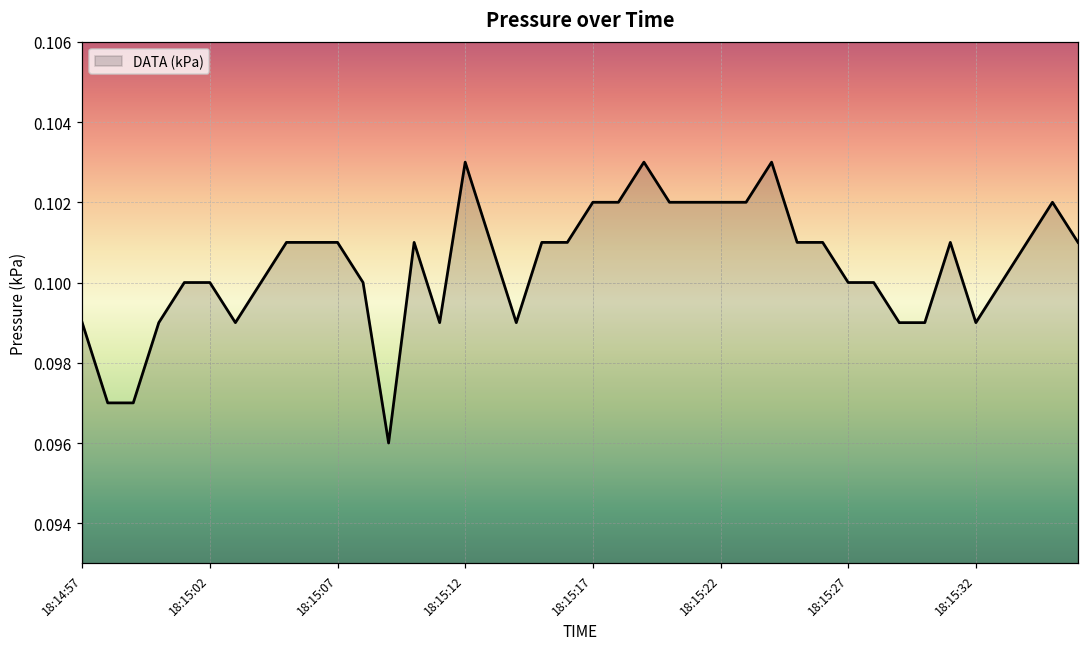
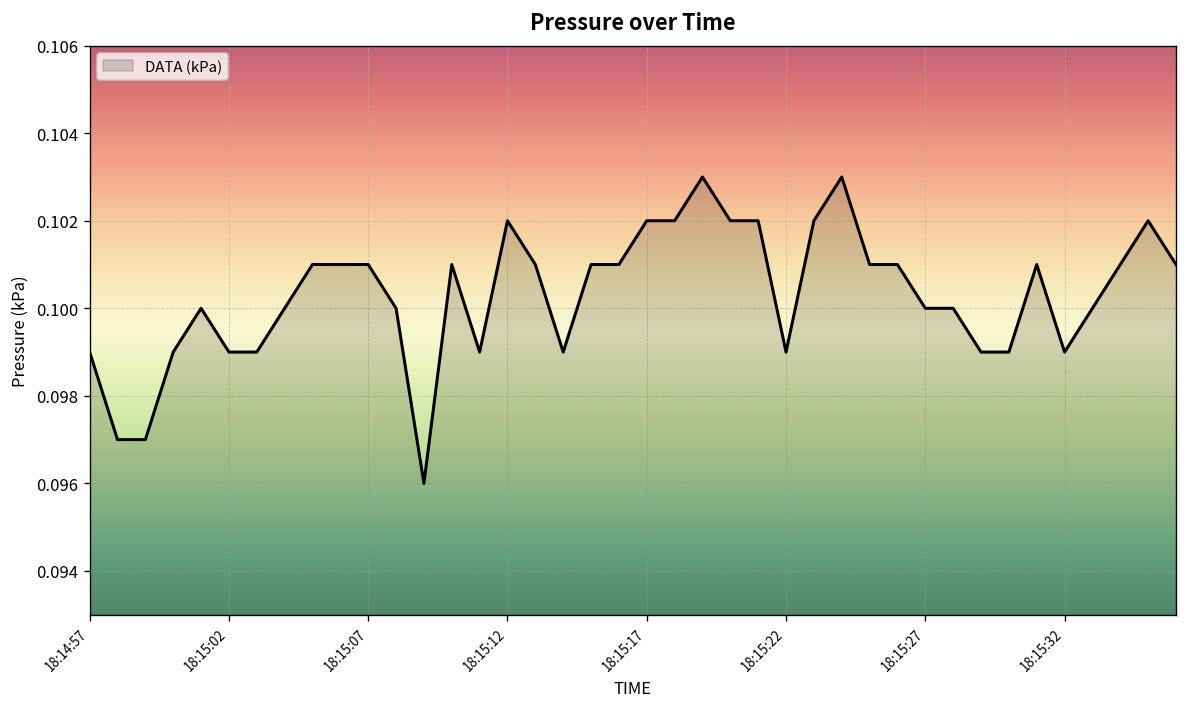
  {
    "18:14:57": 0.099,
-   "18:15:02": 0.100,
+   "18:15:02": 0.099,
    "18:15:07": 0.101,
-   "18:15:12": 0.103,
+   "18:15:12": 0.102,
    "18:15:17": 0.102,
-   "18:15:22": 0.102,
+   "18:15:22": 0.099,
    "18:15:27": 0.100,
    "18:15:32": 0.099
  }
